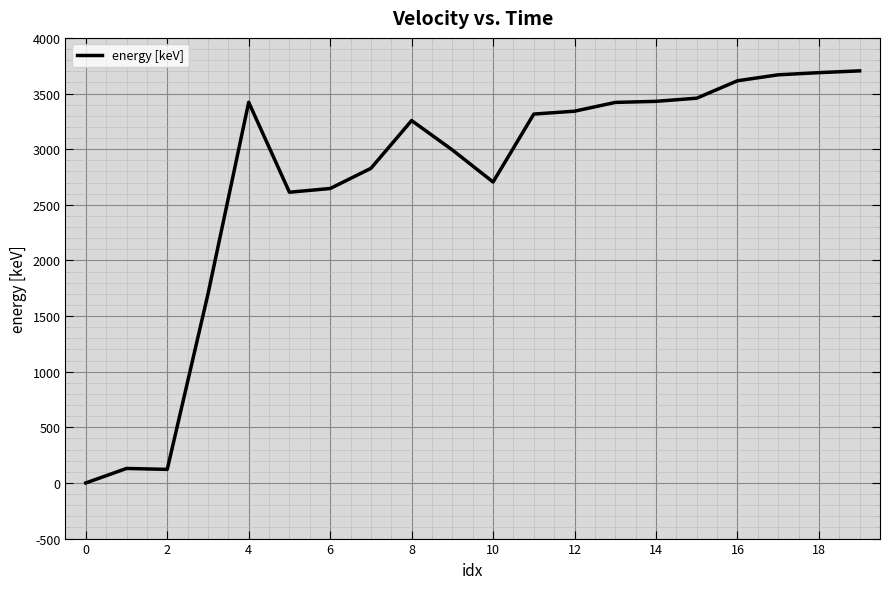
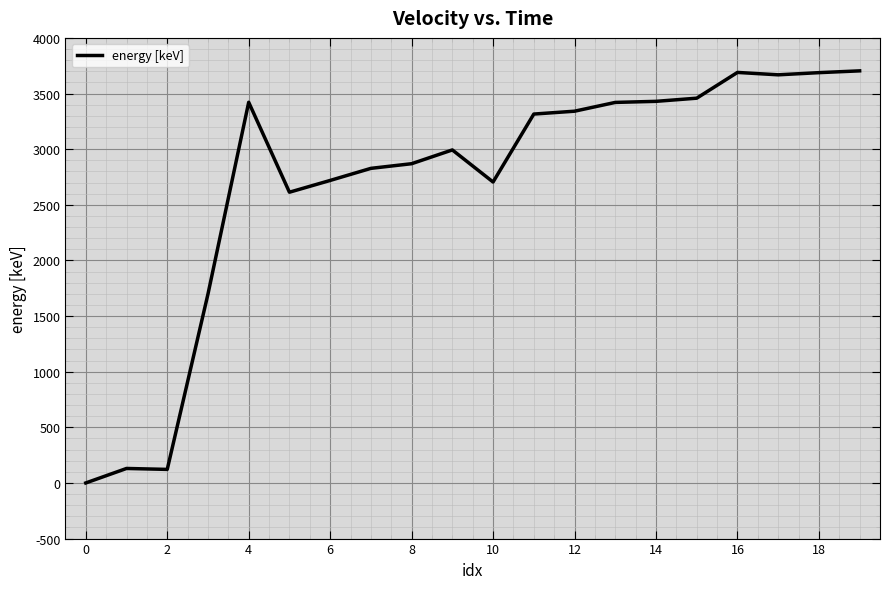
  {
    "0": 0,
    "2": 120,
    "4": 3420,
-   "6": 2650,
-   "8": 3260,
+   "6": 2720,
+   "8": 2870,
    "10": 2700,
    "12": 3340,
    "14": 3430,
-   "16": 3610,
+   "16": 3690,
    "18": 3690
  }
